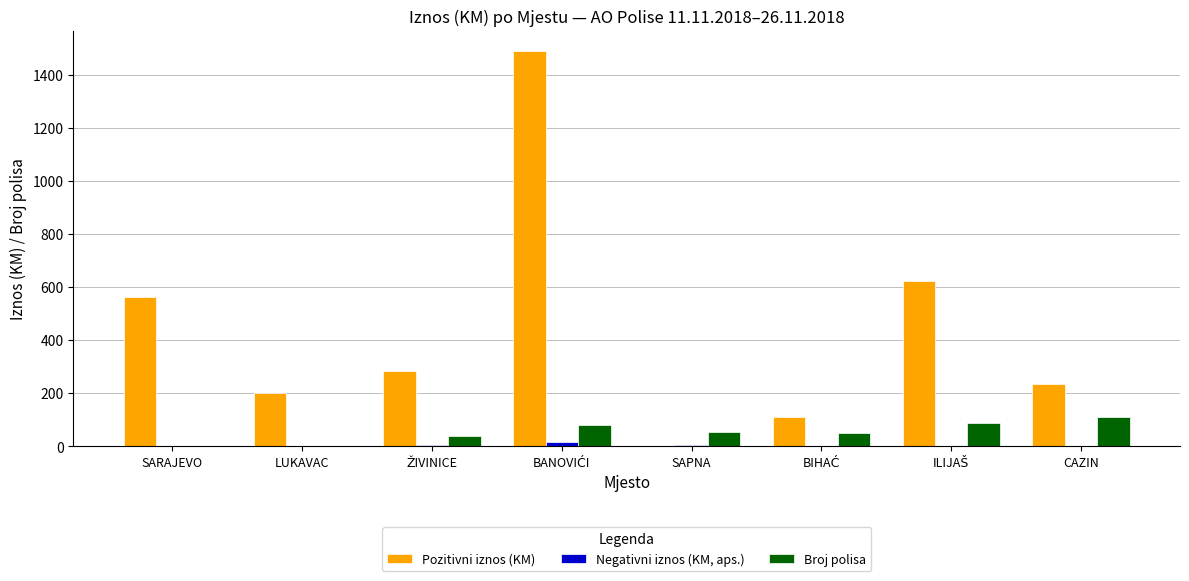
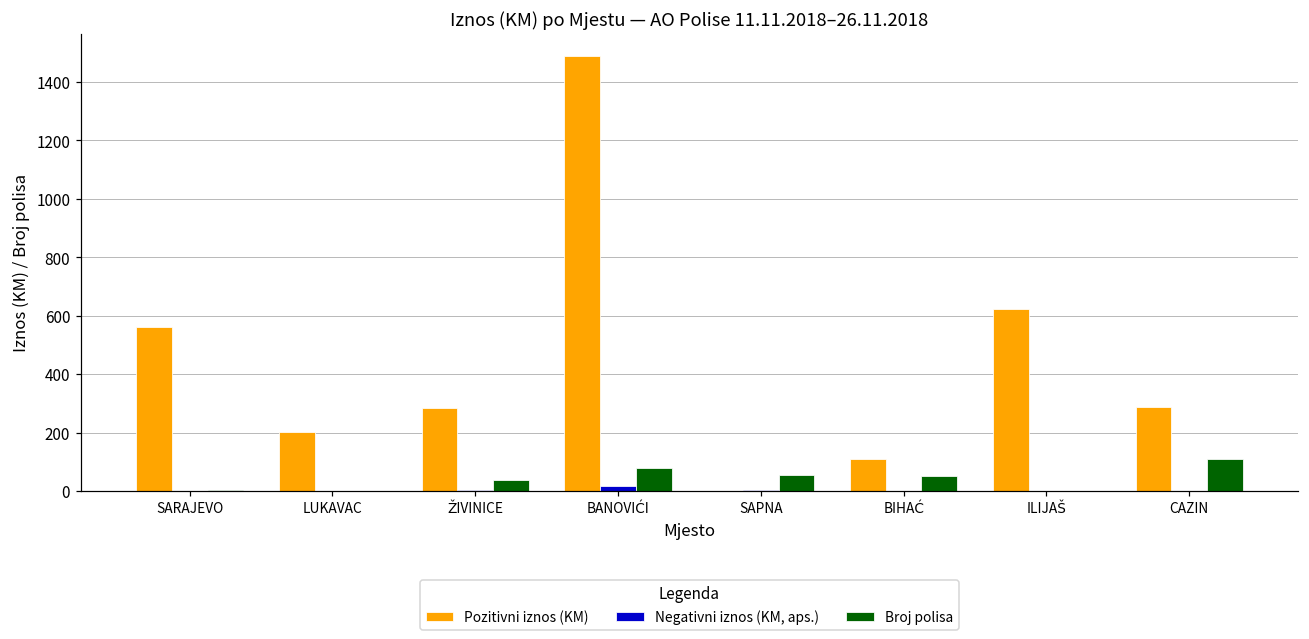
  {
    "Pozitivni iznos (KM)": {
      "SARAJEVO": 560,
      "LUKAVAC": 200,
      "ŽIVINICE": 280,
      "BANOVIĆI": 1490,
      "SAPNA": 0,
      "BIHAĆ": 110,
      "ILIJAŠ": 620,
-     "CAZIN": 240
+     "CAZIN": 290
    },
    "Negativni iznos (KM, aps.)": {
      "SARAJEVO": 0,
      "LUKAVAC": 0,
      "BANOVIĆI": 20,
      "BIHAĆ": 0,
      "ILIJAŠ": 0,
      "CAZIN": 0
    },
    "Broj polisa": {
      "ŽIVINICE": 40,
      "BANOVIĆI": 80,
      "SAPNA": 50,
      "BIHAĆ": 50,
-     "ILIJAŠ": 90,
+     "ILIJAŠ": 0,
      "CAZIN": 110
    }
  }
